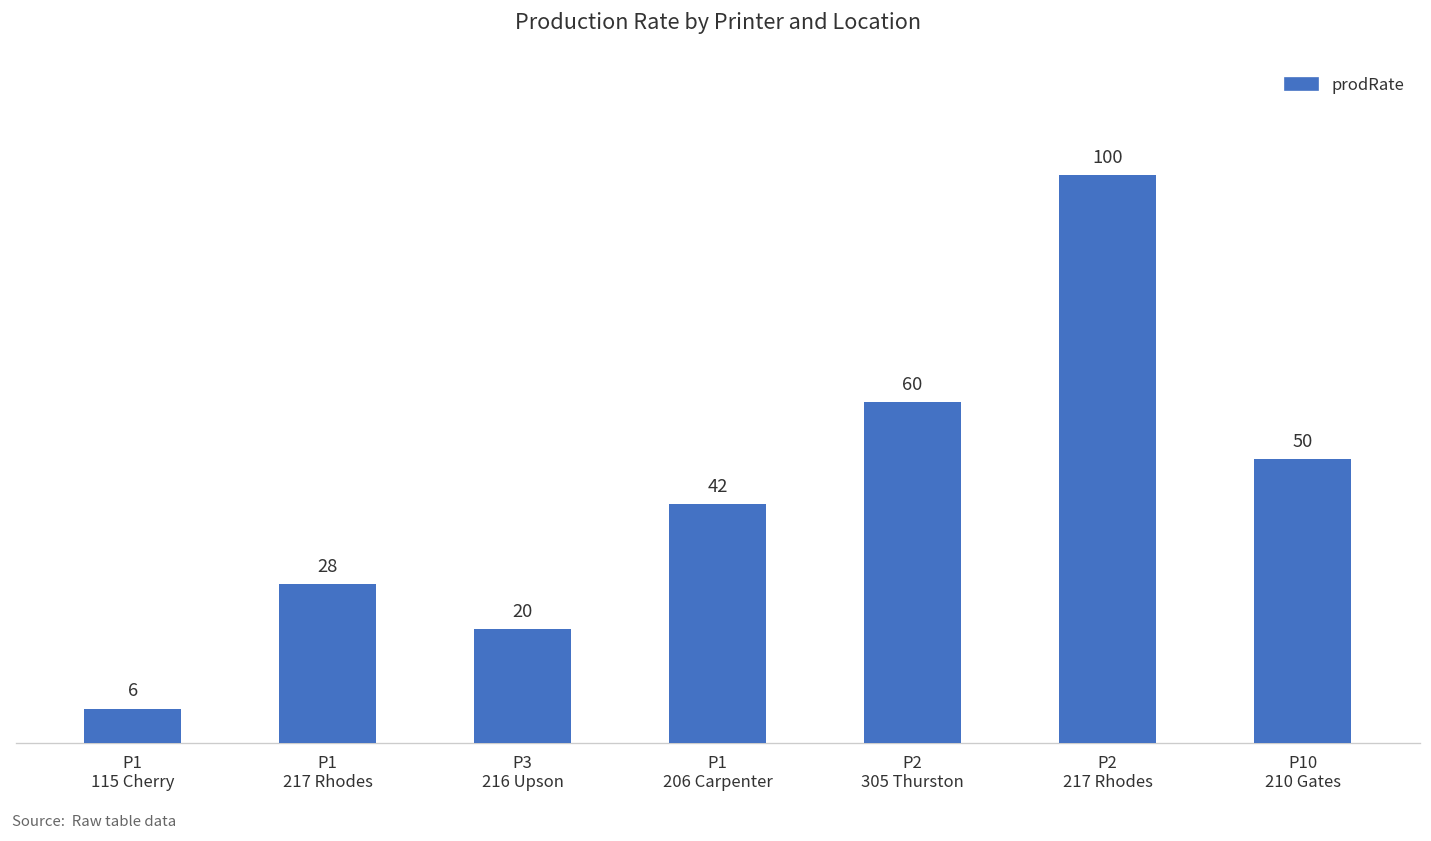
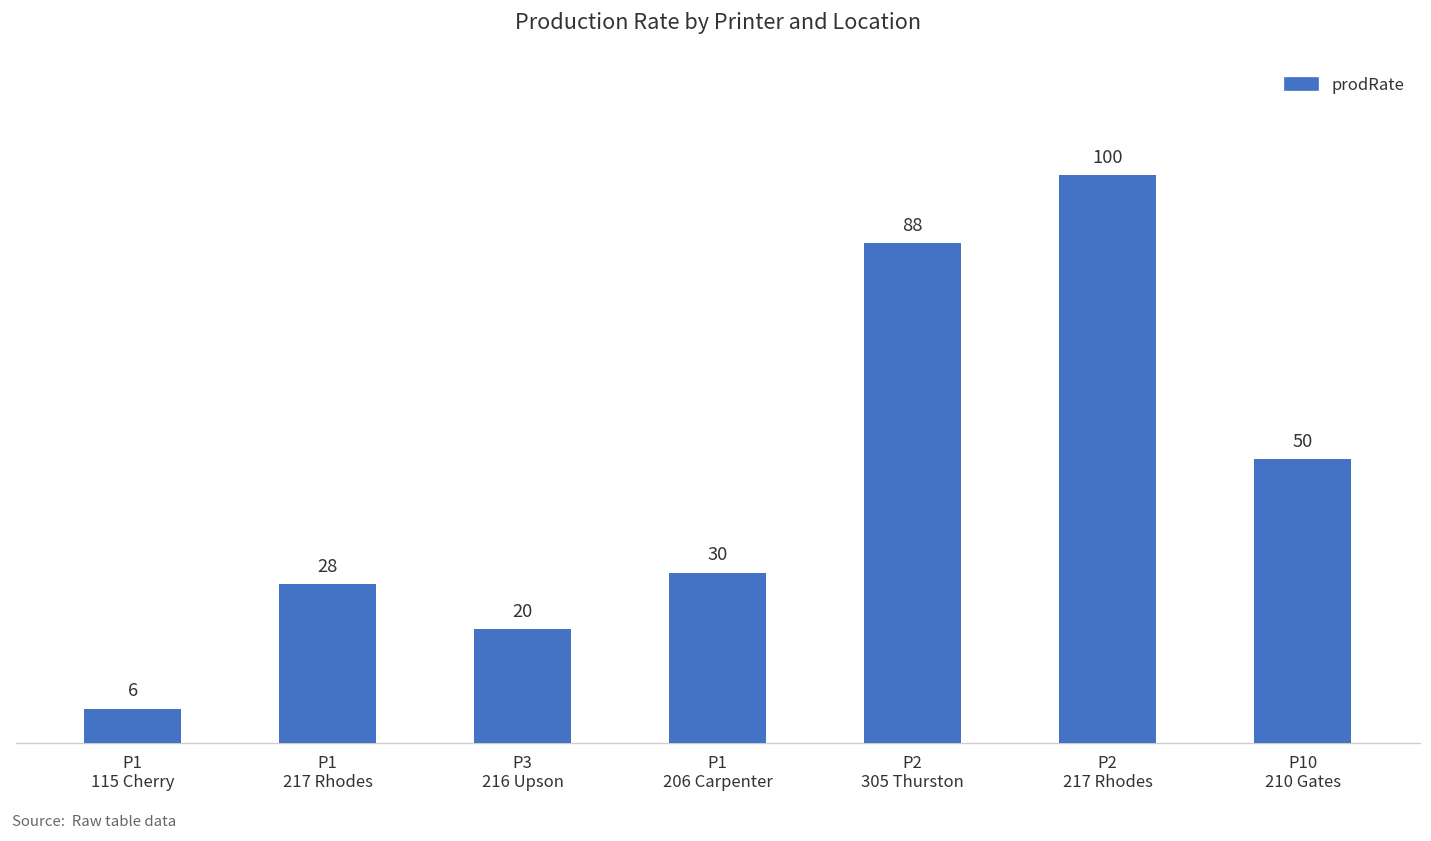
  {
    "P1 115 Cherry": 6,
    "P1 217 Rhodes": 28,
    "P3 216 Upson": 20,
-   "P1 206 Carpenter": 42,
-   "P2 305 Thurston": 60,
+   "P1 206 Carpenter": 30,
+   "P2 305 Thurston": 88,
    "P2 217 Rhodes": 100,
    "P10 210 Gates": 50
  }
